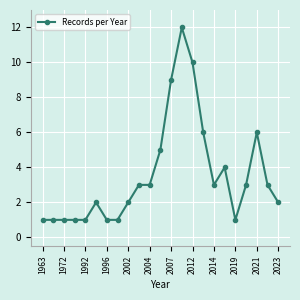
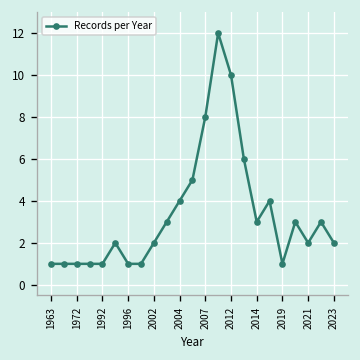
  {
    "1963": 1,
    "1972": 1,
    "1992": 1,
    "1996": 1,
    "2002": 2,
-   "2004": 3,
-   "2007": 9,
+   "2004": 4,
+   "2007": 8,
    "2012": 10,
    "2014": 3,
    "2019": 1,
-   "2021": 6,
+   "2021": 2,
    "2023": 2
  }
